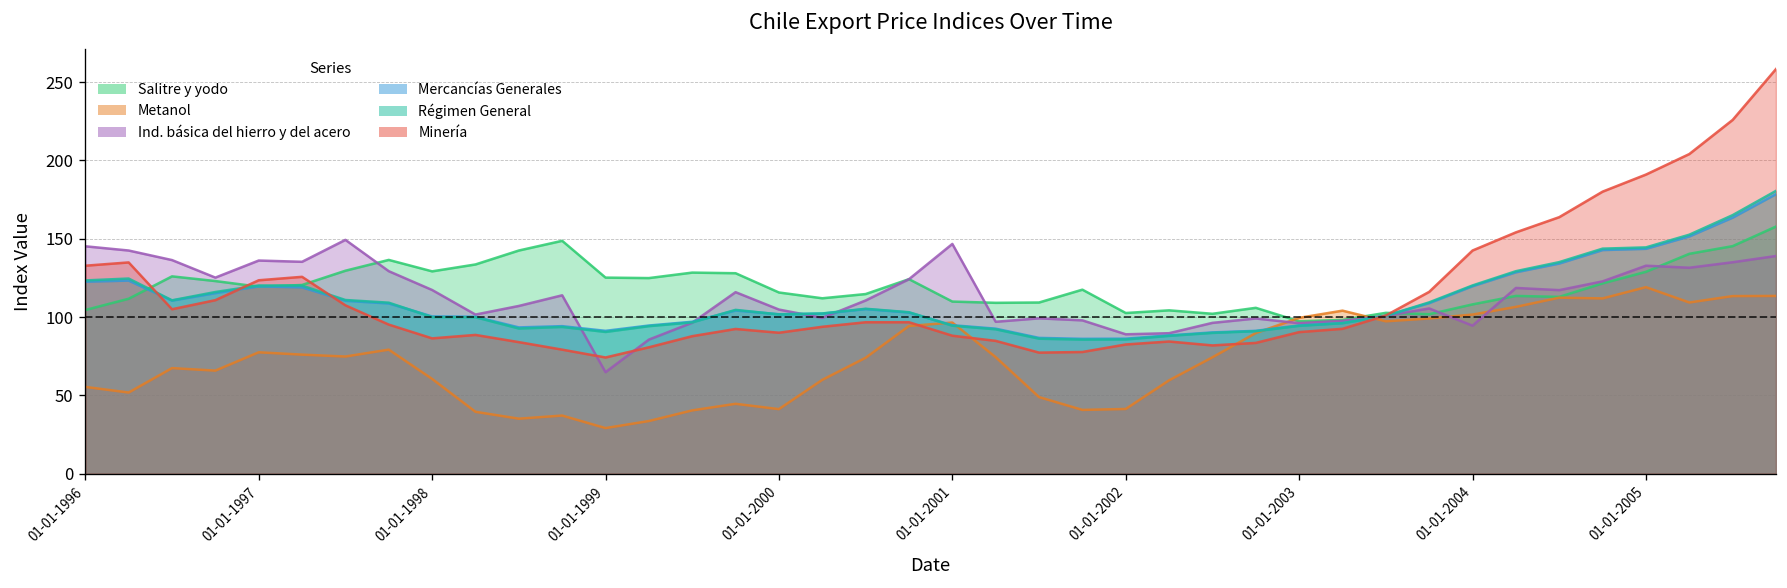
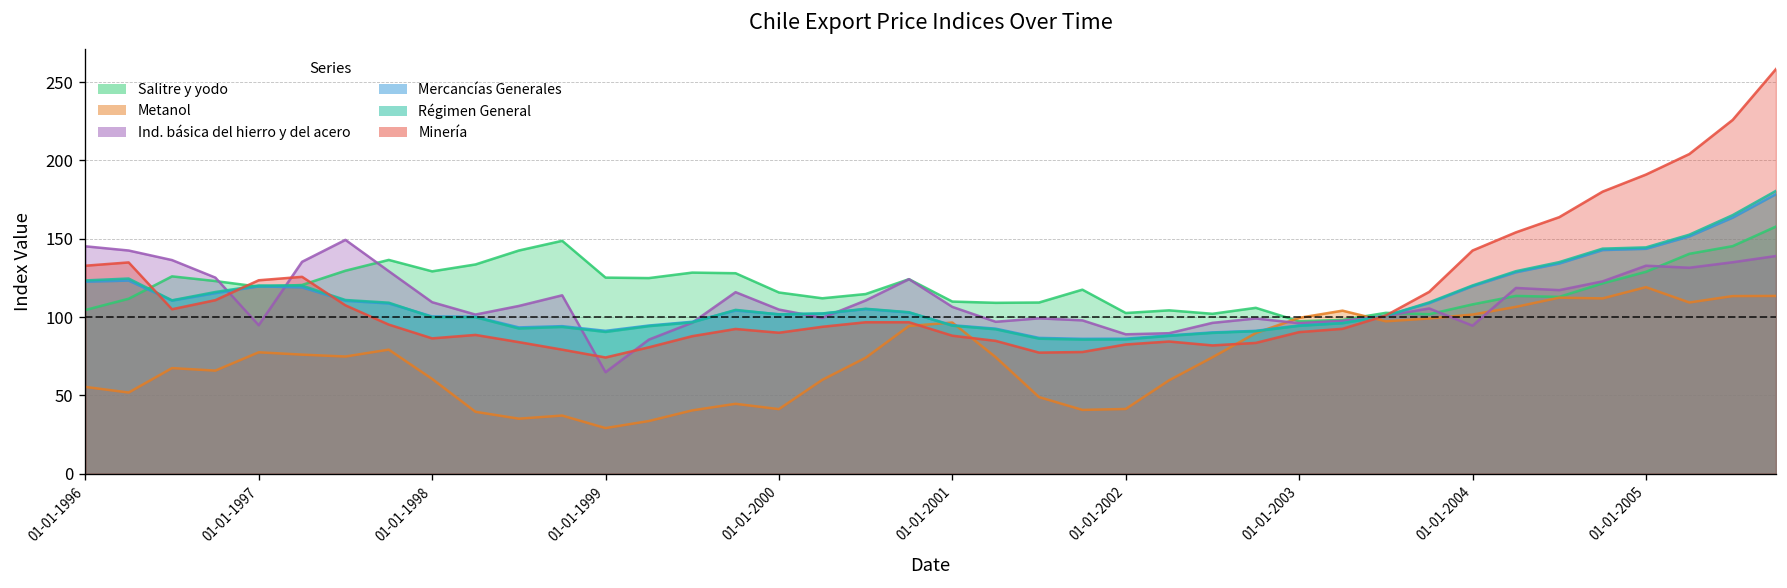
  {
    "Ind. básica del hierro y del acero": {
      "01-01-1996": 145,
-     "01-01-1997": 136,
-     "01-01-1998": 117,
+     "01-01-1997": 95,
+     "01-01-1998": 110,
      "01-01-1999": 65,
      "01-01-2000": 105,
-     "01-01-2001": 147,
+     "01-01-2001": 107,
      "01-01-2002": 89,
      "01-01-2004": 95,
      "01-01-2005": 133
    }
  }
